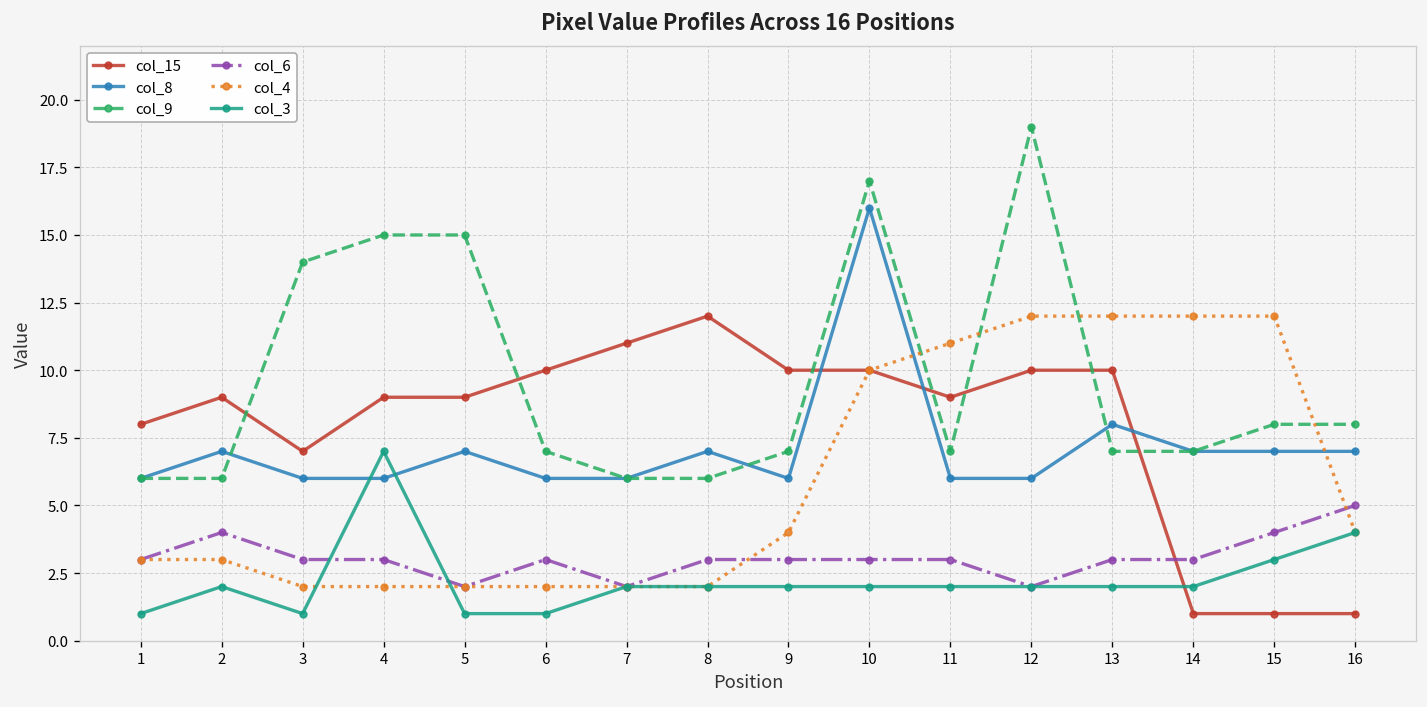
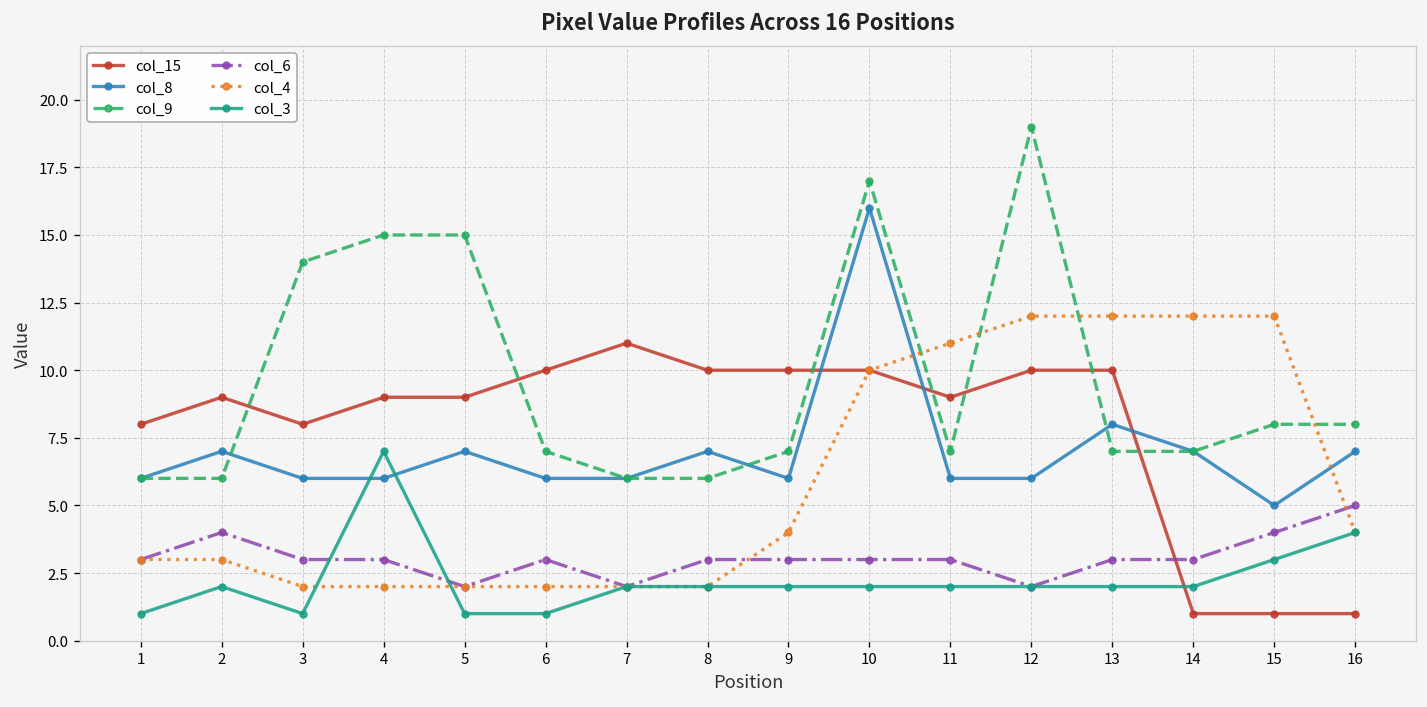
  {
    "col_15": {
      "1": 8,
      "2": 9,
-     "3": 7,
+     "3": 8,
      "4": 9,
      "5": 9,
      "6": 10,
      "7": 11,
-     "8": 12,
+     "8": 10,
      "9": 10,
      "11": 9,
      "12": 10,
      "13": 10,
      "14": 1,
      "15": 1,
      "16": 1
    },
    "col_8": {
      "2": 7,
      "3": 6,
      "4": 6,
      "5": 7,
      "6": 6,
      "8": 7,
      "9": 6,
      "10": 16,
      "11": 6,
      "12": 6,
      "13": 8,
-     "15": 7,
+     "15": 5,
      "16": 7
    },
    "col_6": {
      "2": 4,
      "3": 3,
      "4": 3,
      "6": 3,
      "8": 3,
      "9": 3,
      "10": 3,
      "11": 3,
      "13": 3,
      "14": 3,
      "15": 4,
      "16": 5
    },
    "col_4": {
      "2": 3,
      "3": 2,
      "4": 2,
      "6": 2,
      "9": 4,
      "11": 11,
      "12": 12,
      "13": 12,
      "14": 12,
      "15": 12
    }
  }
